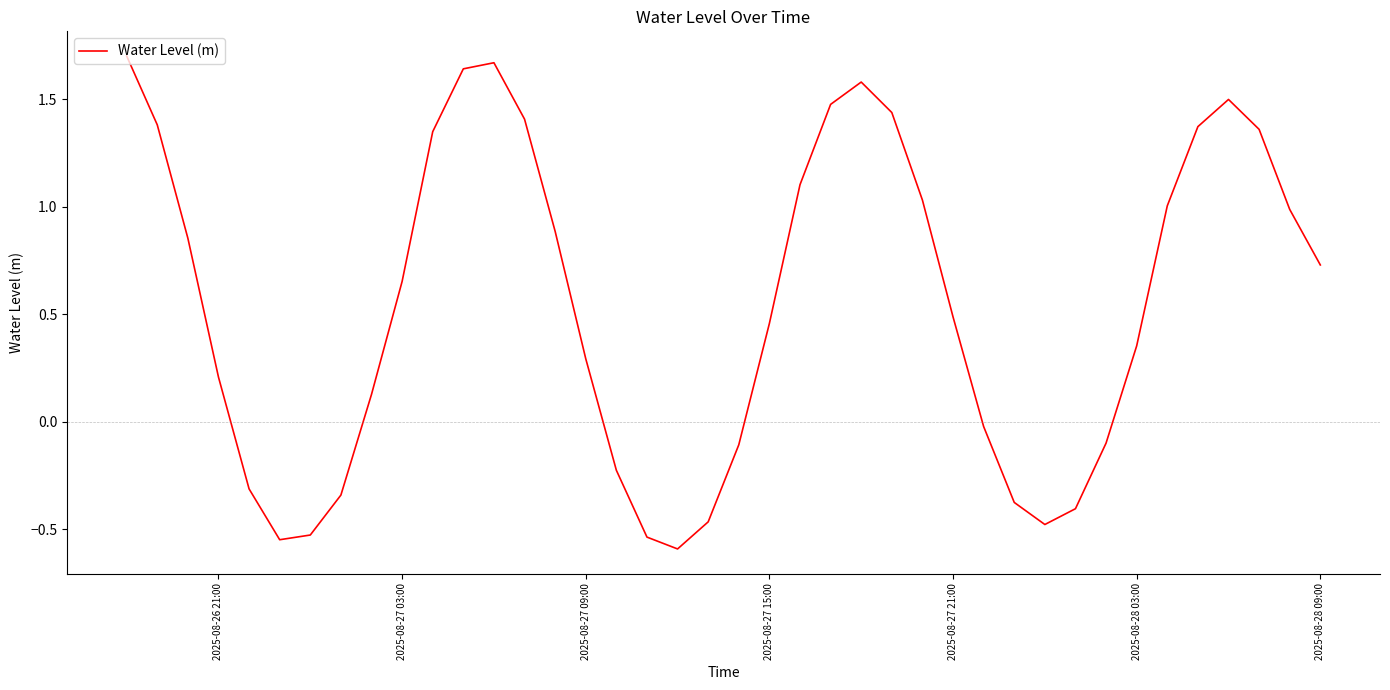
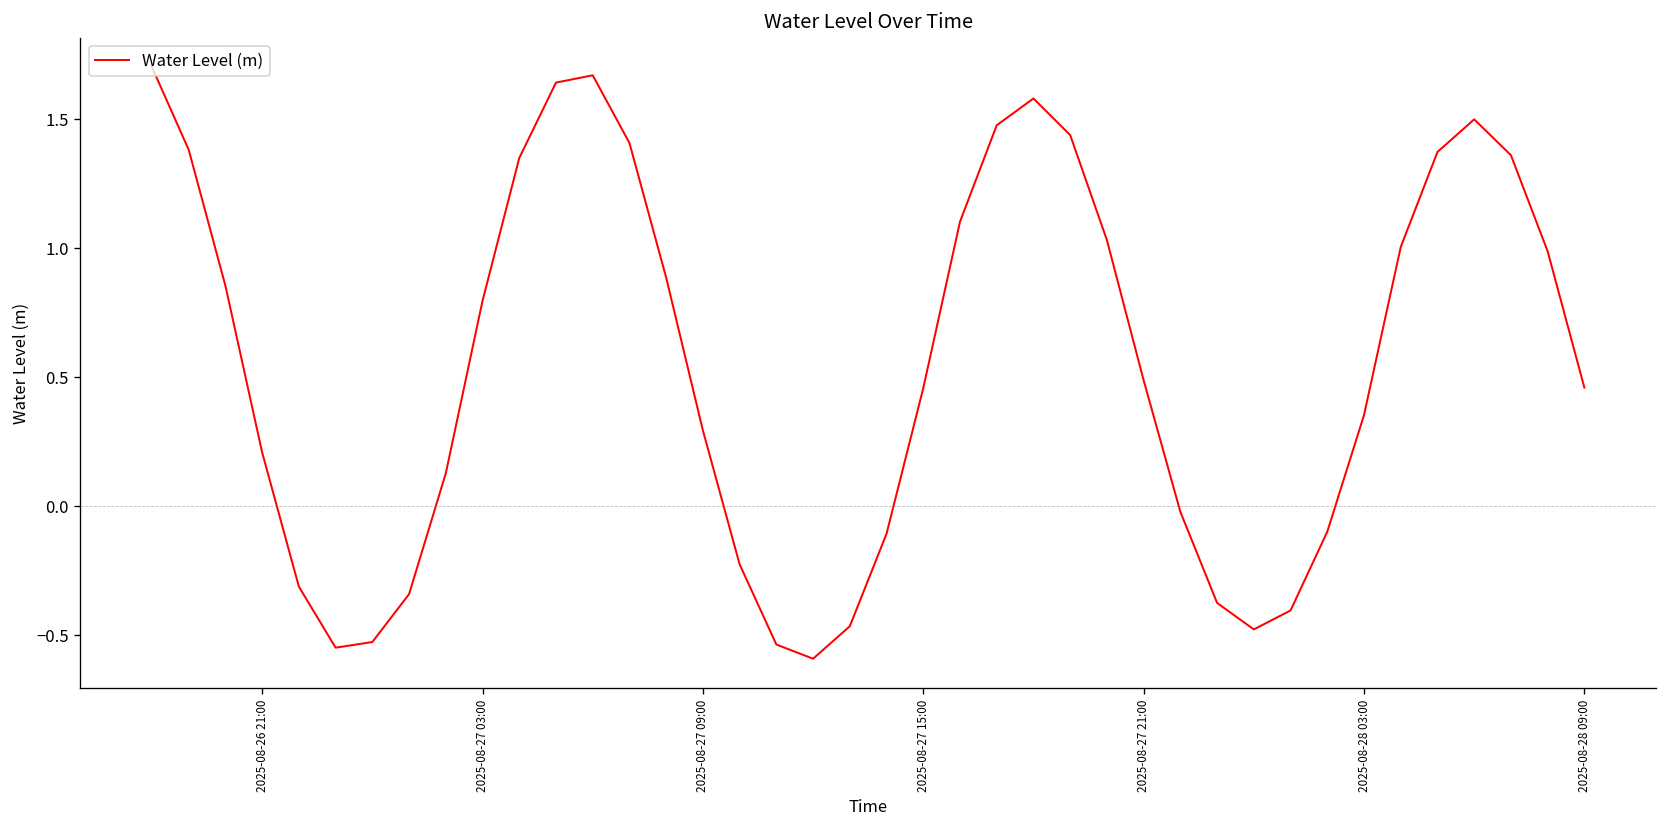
  {
    "2025-08-26 21:00": 0.21,
-   "2025-08-27 03:00": 0.65,
+   "2025-08-27 03:00": 0.80,
    "2025-08-27 09:00": 0.29,
    "2025-08-27 15:00": 0.46,
    "2025-08-27 21:00": 0.49,
    "2025-08-28 03:00": 0.35,
-   "2025-08-28 09:00": 0.73
+   "2025-08-28 09:00": 0.46
  }
